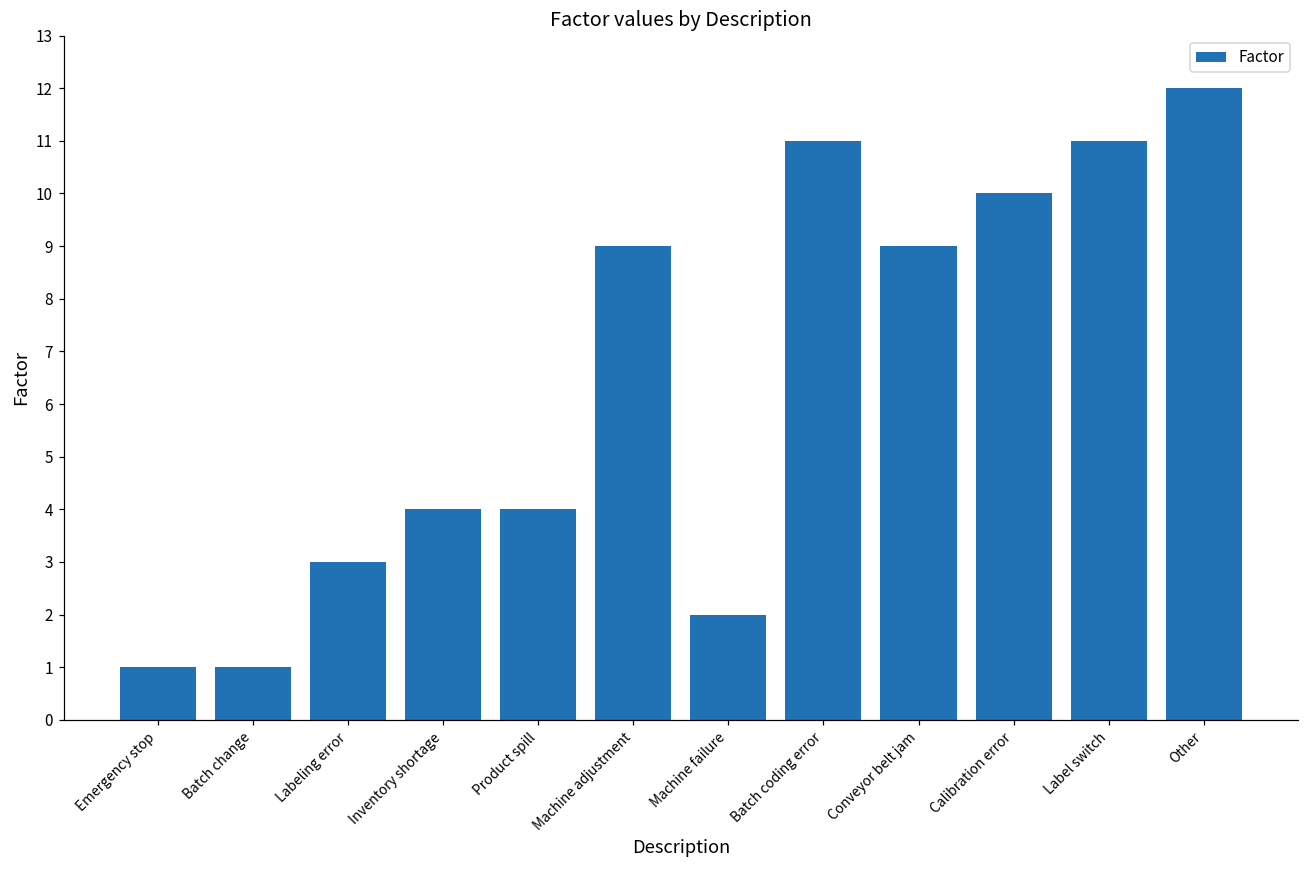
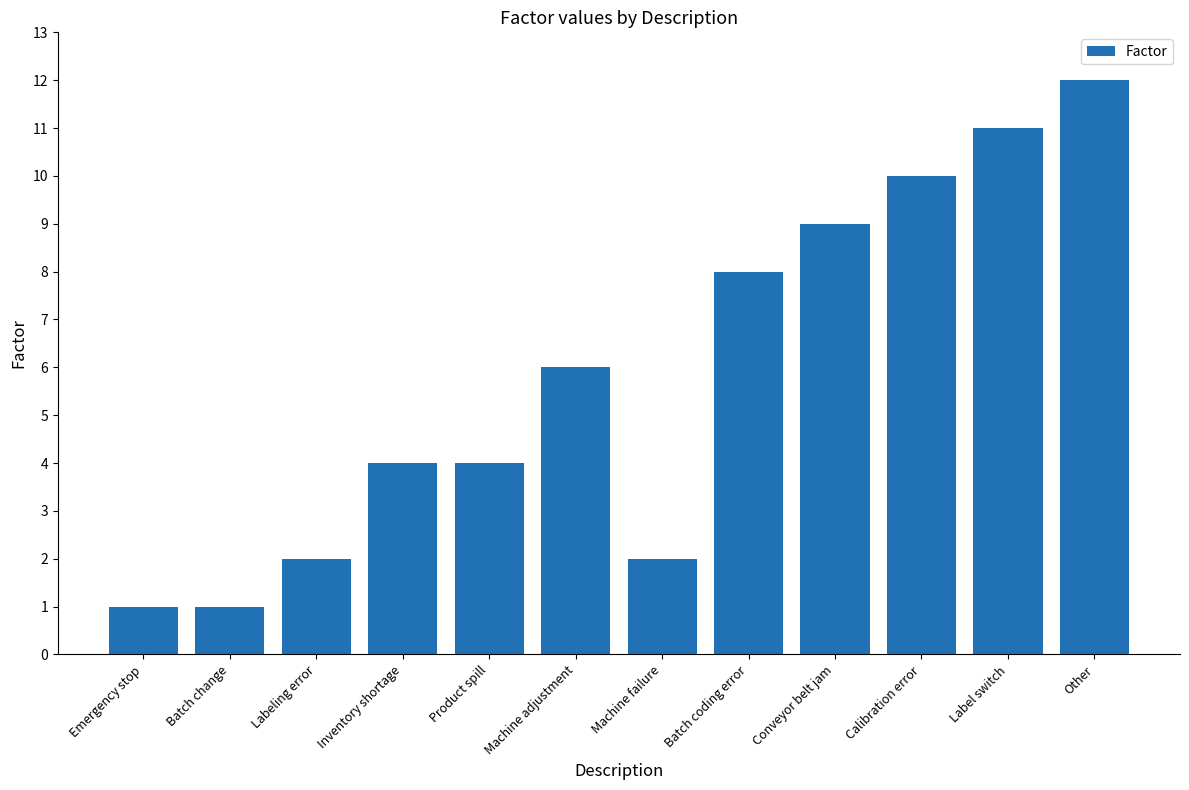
  {
    "Emergency stop": 1,
    "Batch change": 1,
-   "Labeling error": 3,
+   "Labeling error": 2,
    "Inventory shortage": 4,
    "Product spill": 4,
-   "Machine adjustment": 9,
+   "Machine adjustment": 6,
    "Machine failure": 2,
-   "Batch coding error": 11,
+   "Batch coding error": 8,
    "Conveyor belt jam": 9,
    "Calibration error": 10,
    "Label switch": 11,
    "Other": 12
  }
